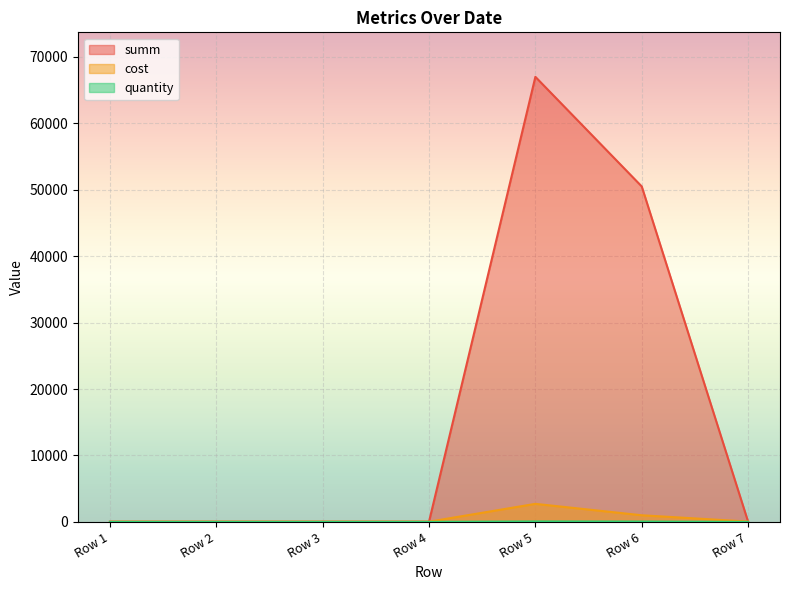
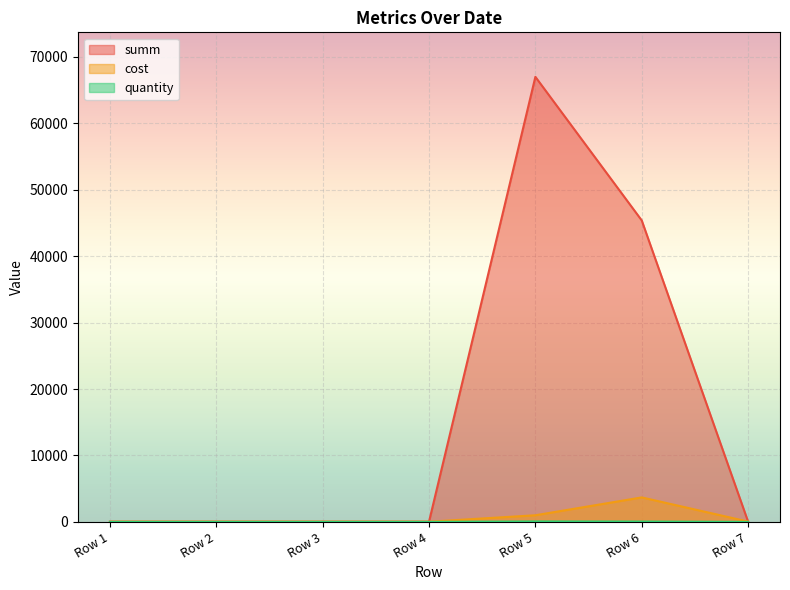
  {
    "summ": {
      "Row 5": 67000,
-     "Row 6": 51000
+     "Row 6": 45000
    },
    "cost": {
-     "Row 5": 3000,
-     "Row 6": 1000
+     "Row 5": 1000,
+     "Row 6": 4000
    },
    "quantity": {
      "Row 5": 0,
      "Row 6": 0
    }
  }
